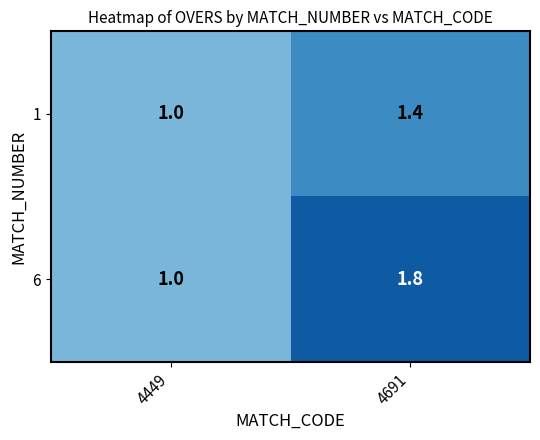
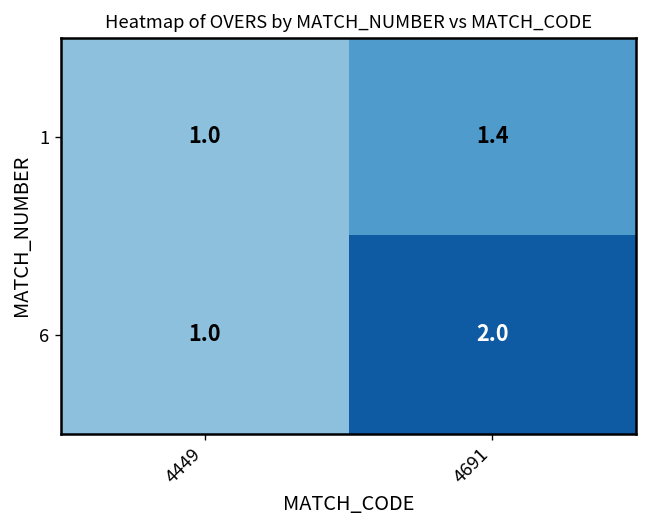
  {
    "1": {
      "4449": 1.0,
      "4691": 1.4
    },
    "6": {
      "4449": 1.0,
-     "4691": 1.8
+     "4691": 2.0
    }
  }
